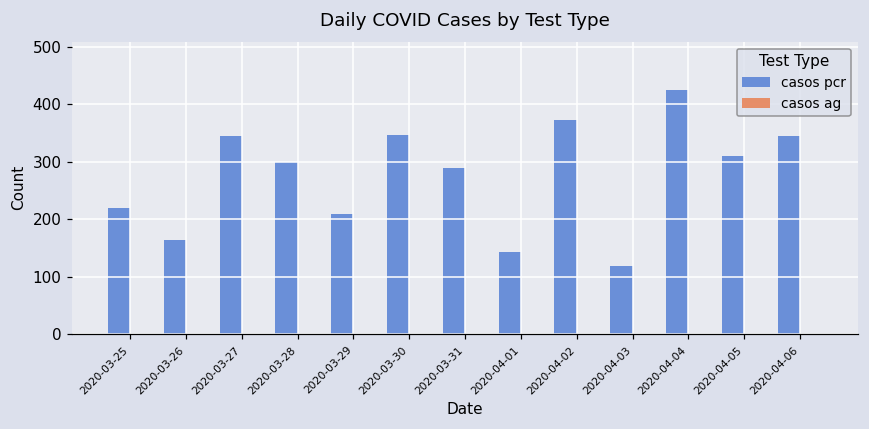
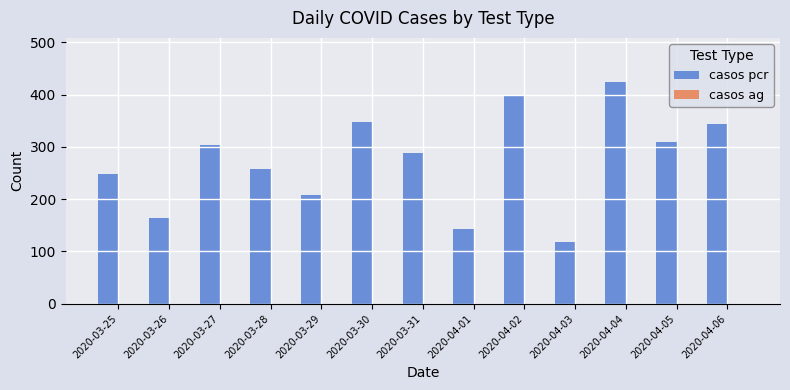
  {
    "casos pcr": {
-     "2020-03-25": 220,
+     "2020-03-25": 250,
      "2020-03-26": 160,
-     "2020-03-27": 340,
-     "2020-03-28": 300,
+     "2020-03-27": 300,
+     "2020-03-28": 260,
      "2020-03-29": 210,
      "2020-03-30": 350,
      "2020-03-31": 290,
      "2020-04-01": 140,
-     "2020-04-02": 370,
+     "2020-04-02": 400,
      "2020-04-03": 120,
      "2020-04-04": 420,
      "2020-04-05": 310,
      "2020-04-06": 340
    },
    "casos ag": {
      "2020-03-25": 0,
      "2020-03-26": 0,
      "2020-03-27": 0,
      "2020-03-28": 0,
      "2020-03-29": 0,
      "2020-03-30": 0,
      "2020-03-31": 0,
      "2020-04-01": 0,
      "2020-04-02": 0,
      "2020-04-03": 0,
      "2020-04-04": 0,
      "2020-04-05": 0,
      "2020-04-06": 0
    }
  }
